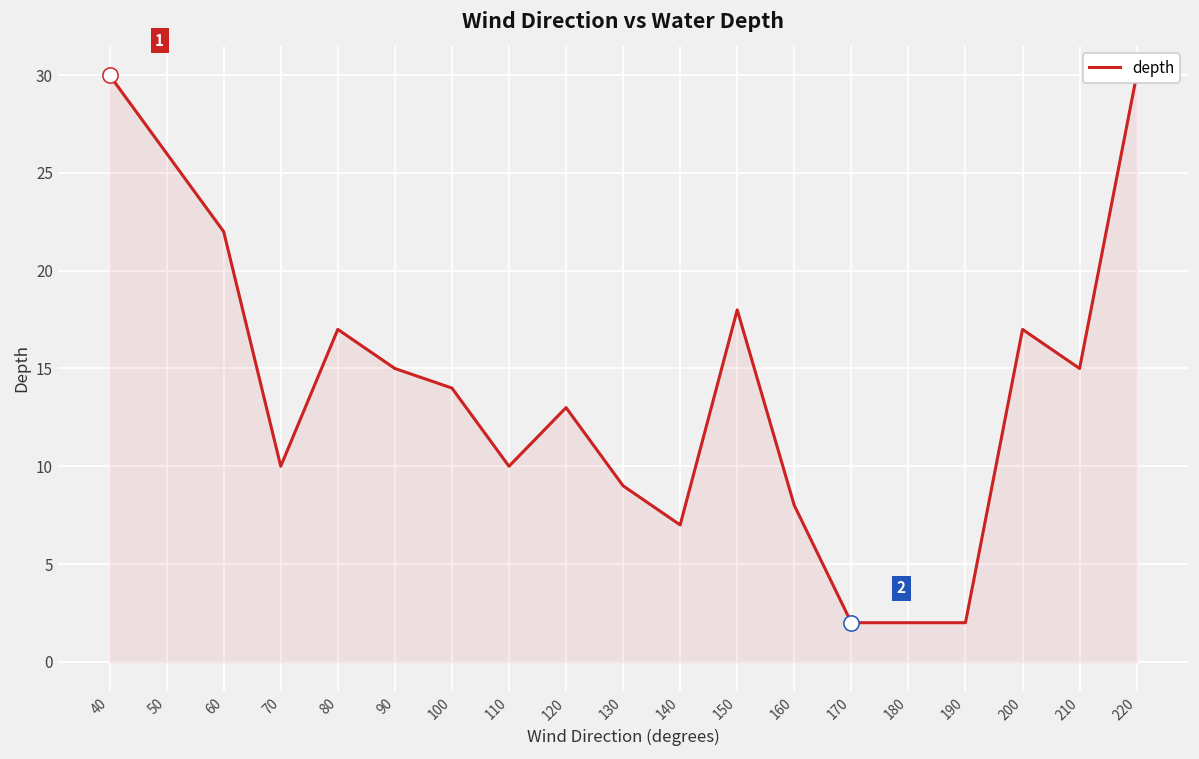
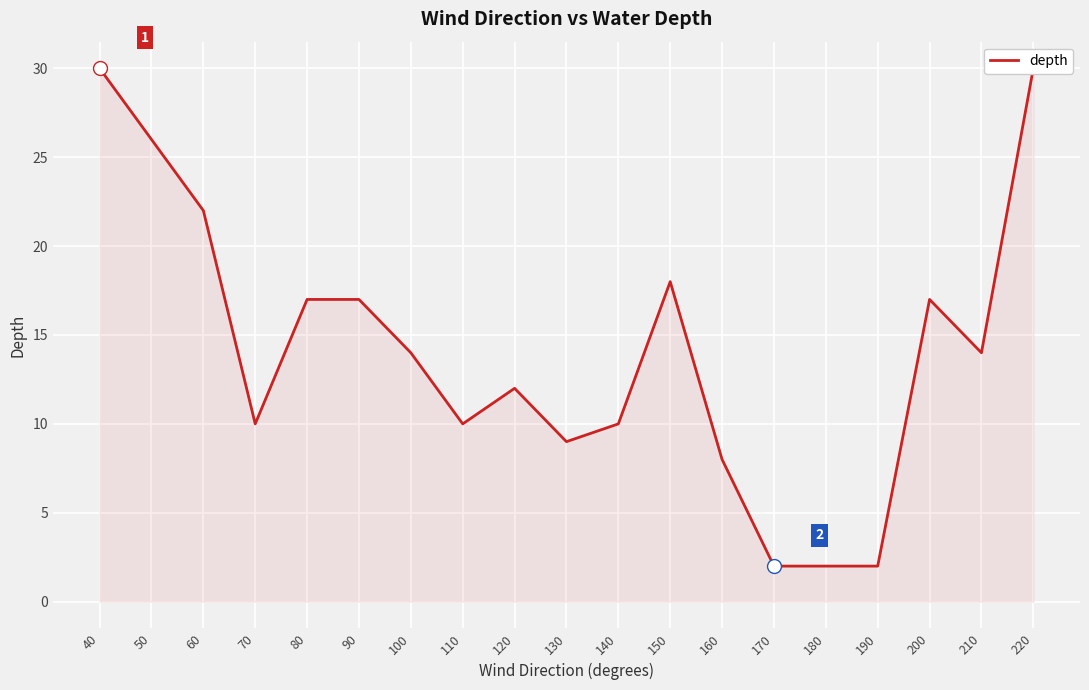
  {
    "depth": {
      "50": 26,
      "60": 22,
      "70": 10,
      "80": 17,
-     "90": 15,
+     "90": 17,
      "100": 14,
      "110": 10,
-     "120": 13,
+     "120": 12,
      "130": 9,
-     "140": 7,
+     "140": 10,
      "150": 18,
      "160": 8,
      "190": 2,
      "200": 17,
-     "210": 15
+     "210": 14
    }
  }
